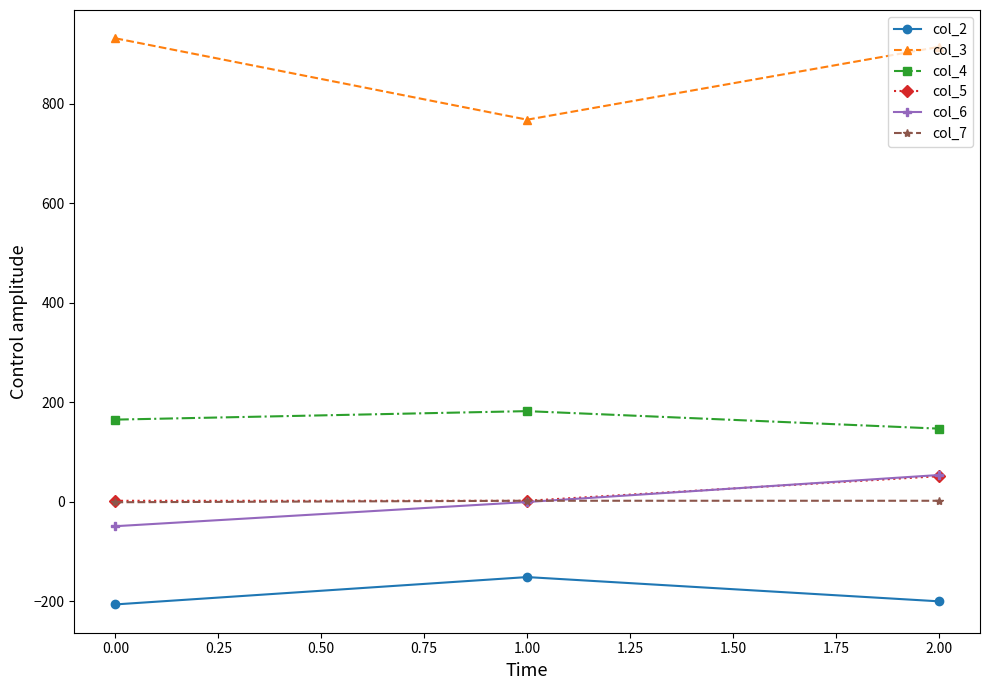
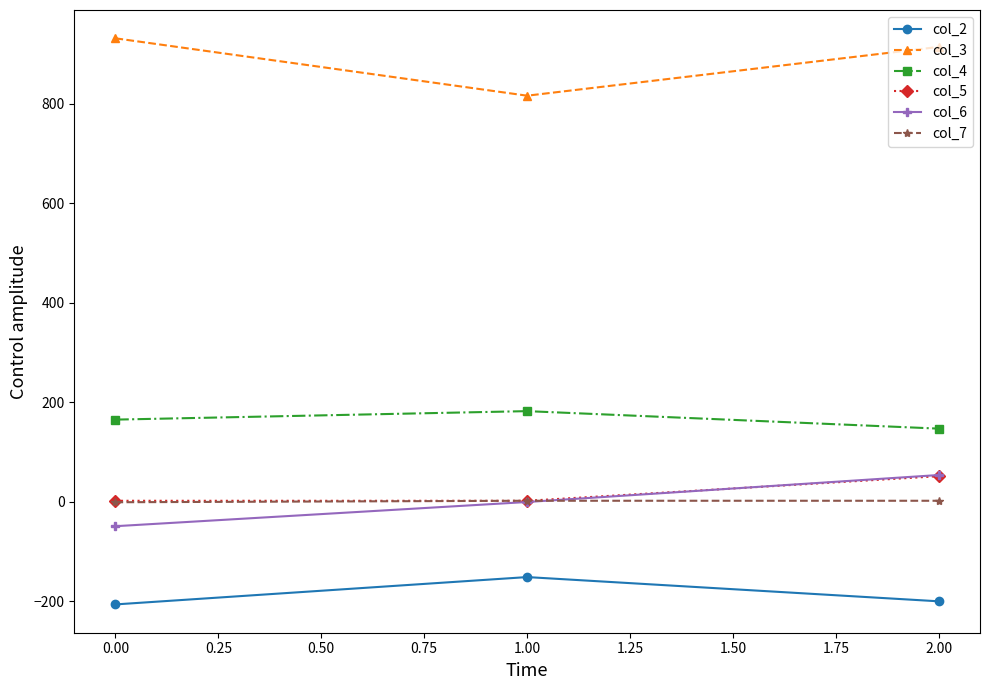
  {
    "col_2": {
      "0.00": -210,
      "1.00": -150,
      "2.00": -200
    },
    "col_3": {
      "0.00": 930,
-     "1.00": 770
+     "1.00": 820
    },
    "col_4": {
      "0.00": 160,
      "1.00": 180,
      "2.00": 150
    },
    "col_6": {
      "0.00": -50
    },
    "col_7": {
      "2.00": 0
    }
  }
